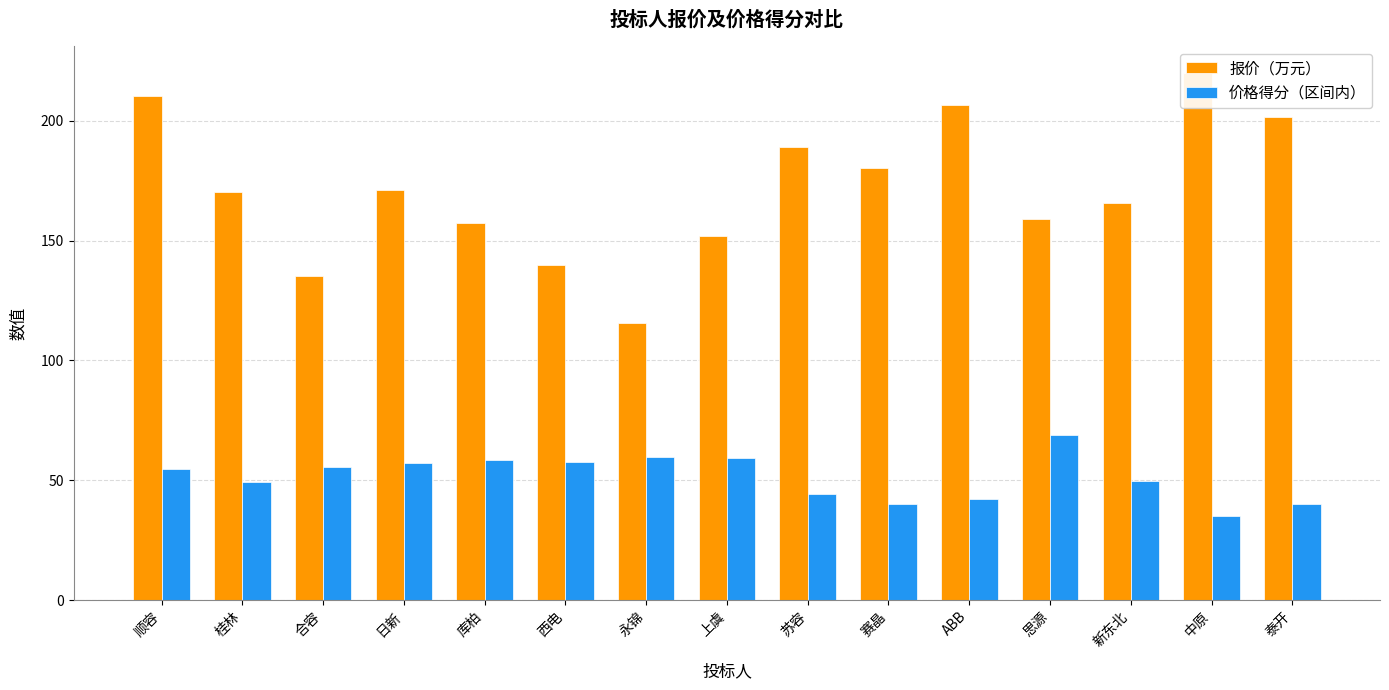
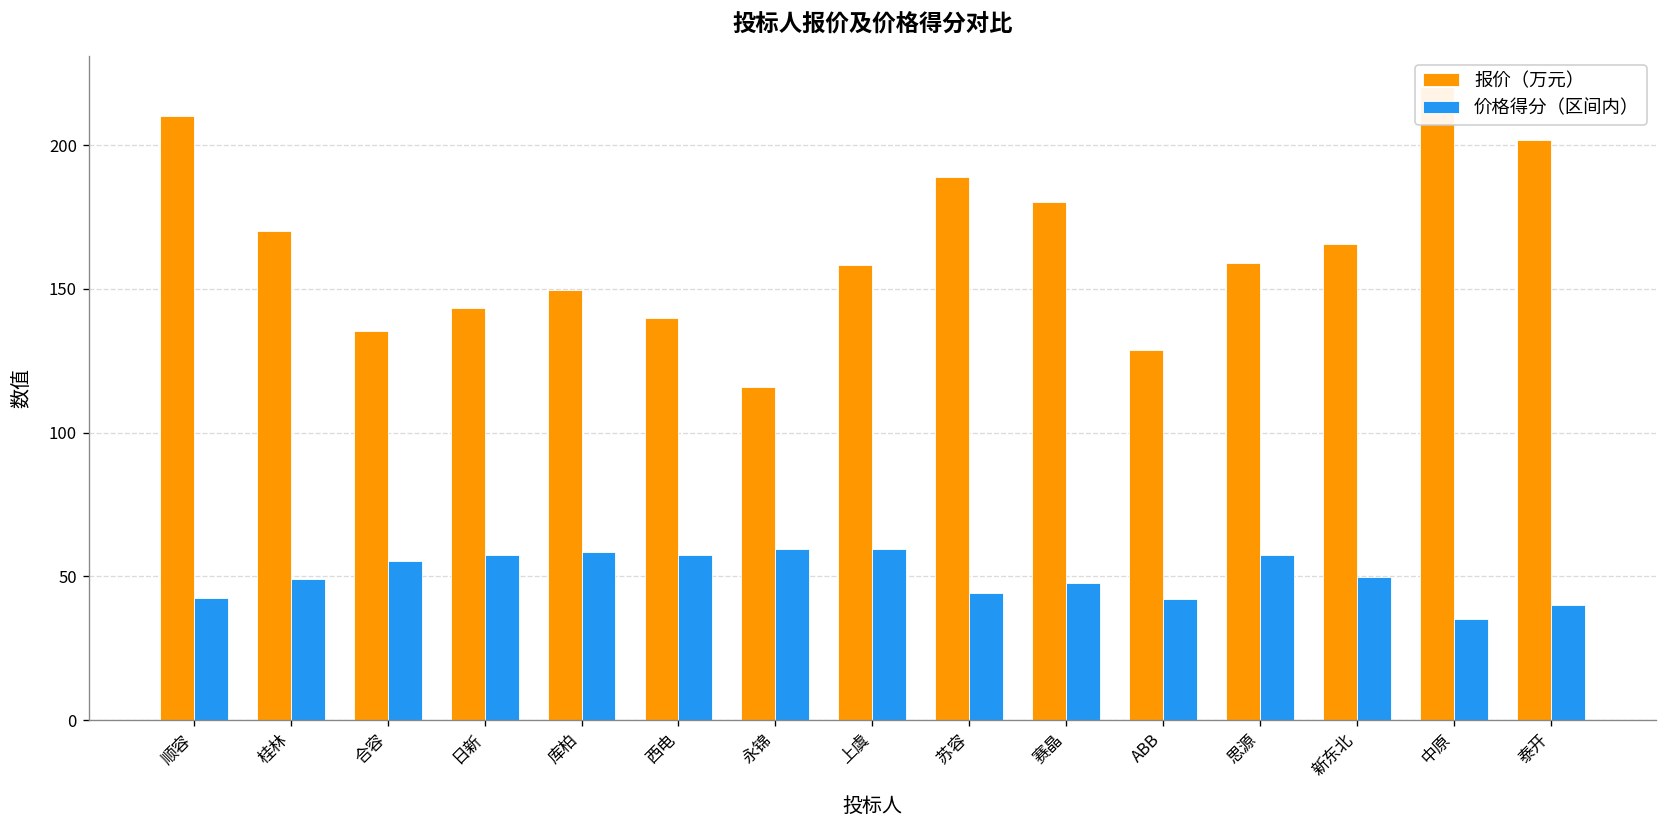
  {
    "报价（万元）": {
      "顺容": 210,
      "桂林": 170,
      "合容": 135,
-     "日新": 171,
-     "库柏": 157,
+     "日新": 143,
+     "库柏": 150,
      "西电": 140,
      "永锦": 116,
-     "上虞": 152,
+     "上虞": 158,
      "苏容": 189,
      "赛晶": 180,
-     "ABB": 207,
+     "ABB": 129,
      "思源": 159,
      "新东北": 166,
      "泰开": 202
    },
    "价格得分（区间内）": {
-     "顺容": 55,
+     "顺容": 43,
      "桂林": 49,
      "合容": 55,
      "日新": 57,
      "库柏": 58,
      "西电": 57,
      "永锦": 60,
      "上虞": 59,
      "苏容": 44,
-     "赛晶": 40,
+     "赛晶": 48,
      "ABB": 42,
-     "思源": 69,
+     "思源": 57,
      "新东北": 50,
      "中原": 35,
      "泰开": 40
    }
  }
